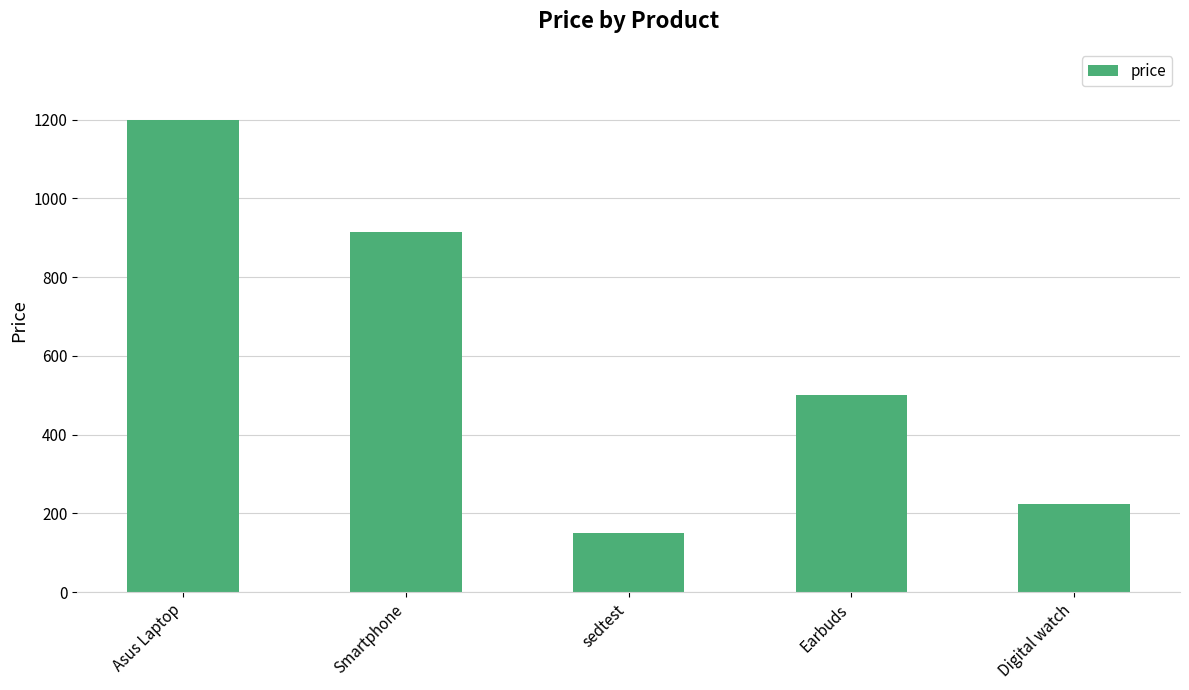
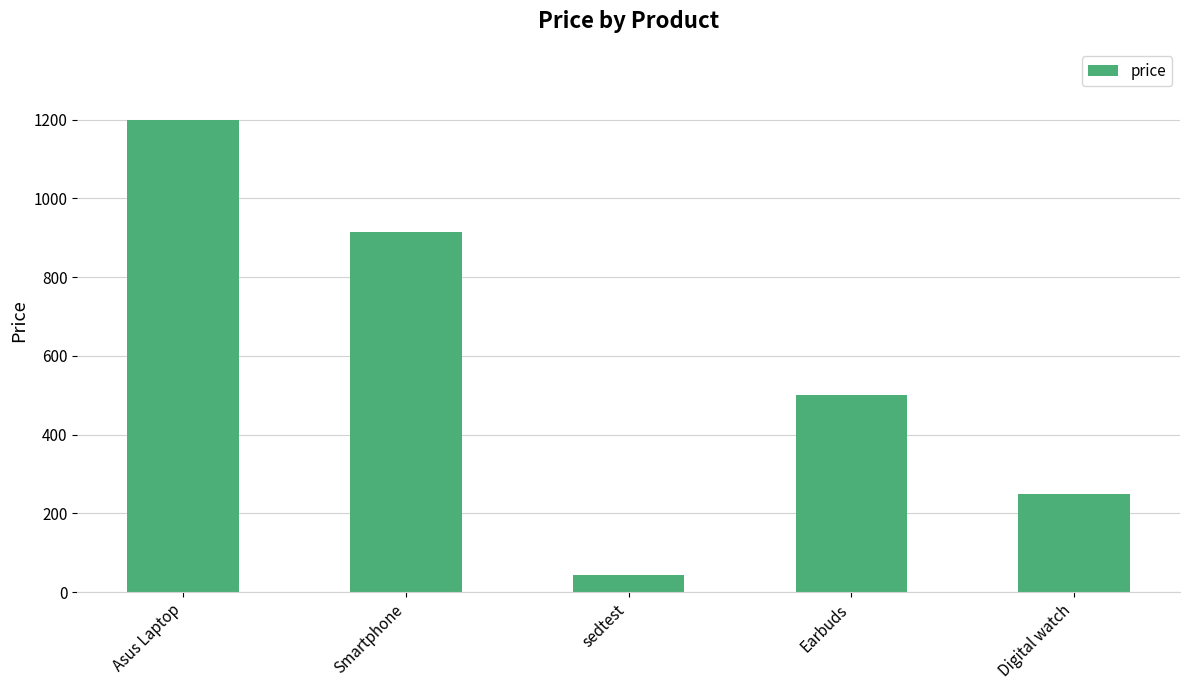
  {
    "Asus Laptop": 1200,
    "Smartphone": 910,
-   "sedtest": 150,
+   "sedtest": 40,
    "Earbuds": 500,
-   "Digital watch": 230
+   "Digital watch": 250
  }
